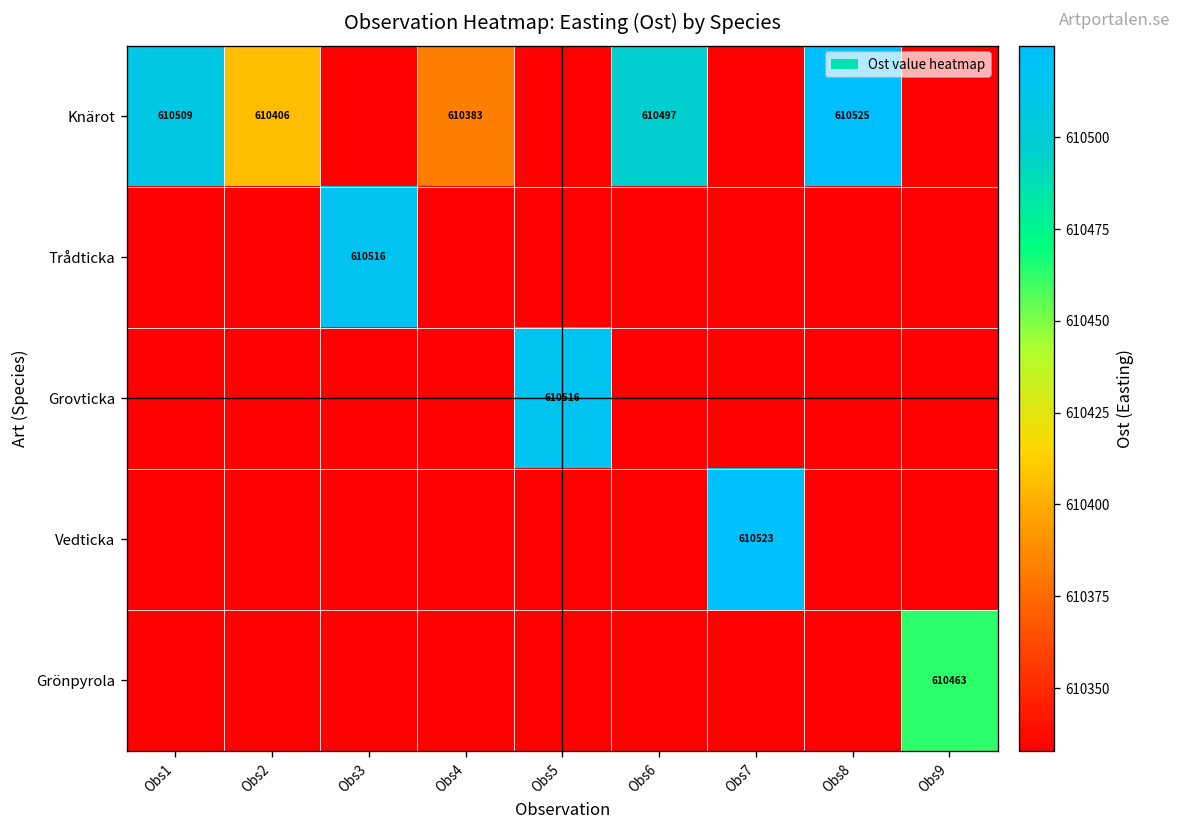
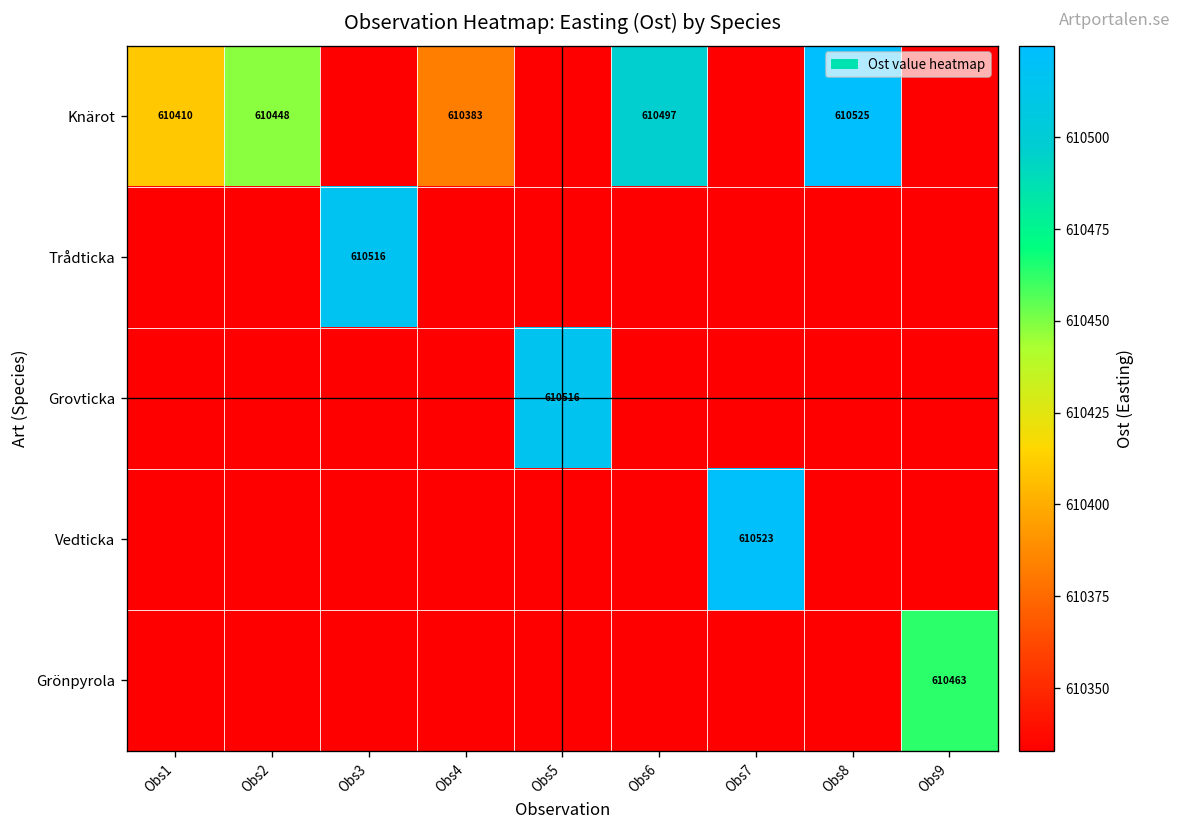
  {
    "Knärot": {
-     "Obs1": 610509,
-     "Obs2": 610406,
+     "Obs1": 610410,
+     "Obs2": 610448,
      "Obs4": 610383,
      "Obs6": 610497,
      "Obs8": 610525
    },
    "Trådticka": {
      "Obs3": 610516
    },
    "Grovticka": {
      "Obs5": 610516
    },
    "Vedticka": {
      "Obs7": 610523
    },
    "Grönpyrola": {
      "Obs9": 610463
    }
  }
